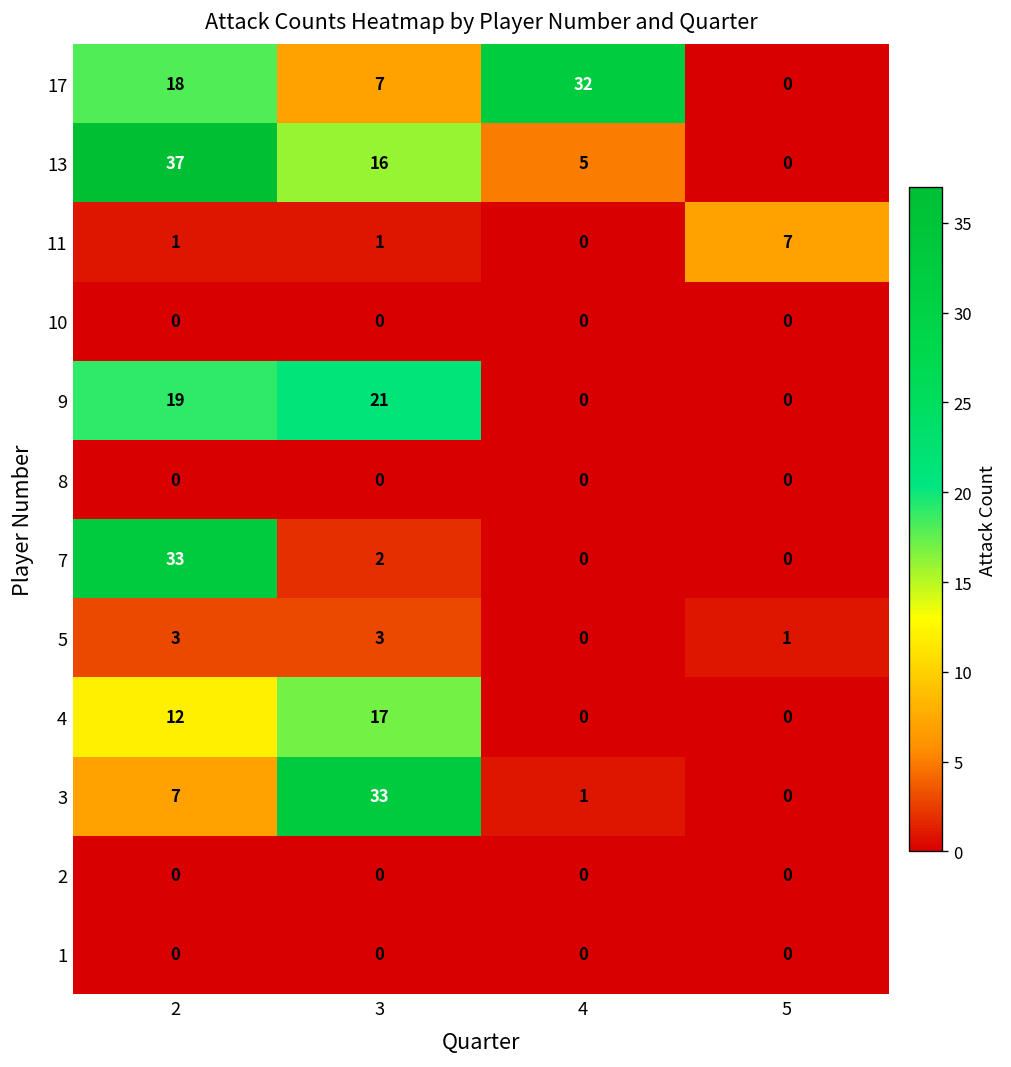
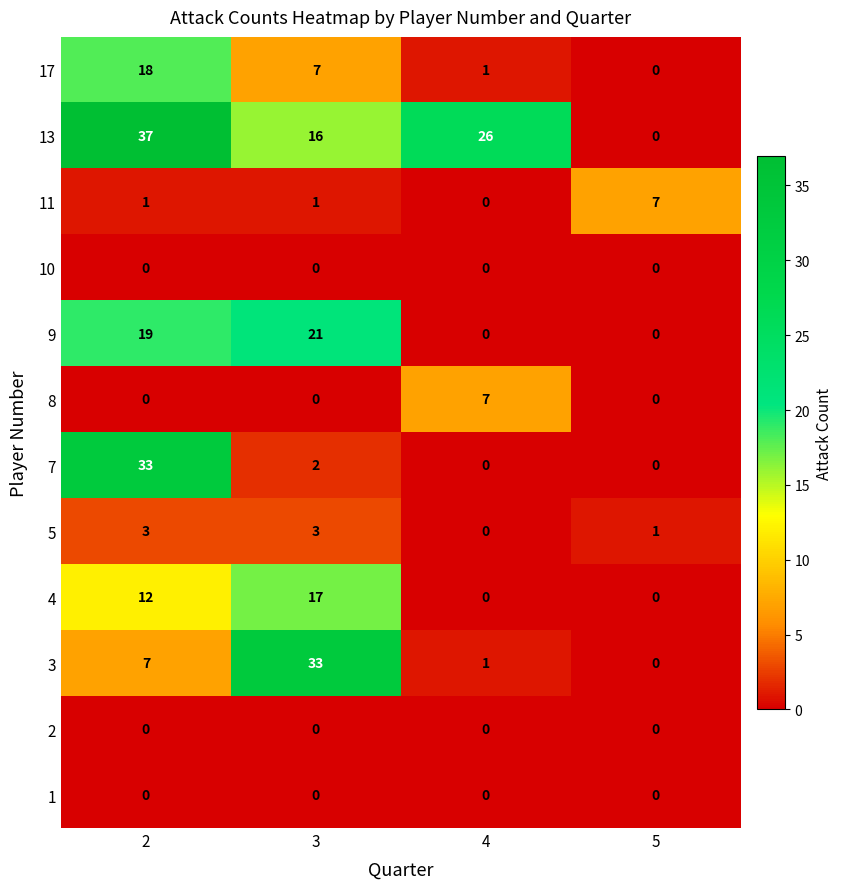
  {
    "17": {
      "2": 18,
      "3": 7,
-     "4": 32,
+     "4": 1,
      "5": 0
    },
    "13": {
      "2": 37,
      "3": 16,
-     "4": 5,
+     "4": 26,
      "5": 0
    },
    "11": {
      "2": 1,
      "3": 1,
      "4": 0,
      "5": 7
    },
    "10": {
      "2": 0,
      "3": 0,
      "4": 0,
      "5": 0
    },
    "9": {
      "2": 19,
      "3": 21,
      "4": 0,
      "5": 0
    },
    "8": {
      "2": 0,
      "3": 0,
-     "4": 0,
+     "4": 7,
      "5": 0
    },
    "7": {
      "2": 33,
      "3": 2,
      "4": 0,
      "5": 0
    },
    "5": {
      "2": 3,
      "3": 3,
      "4": 0,
      "5": 1
    },
    "4": {
      "2": 12,
      "3": 17,
      "4": 0,
      "5": 0
    },
    "3": {
      "2": 7,
      "3": 33,
      "4": 1,
      "5": 0
    },
    "2": {
      "2": 0,
      "3": 0,
      "4": 0,
      "5": 0
    },
    "1": {
      "2": 0,
      "3": 0,
      "4": 0,
      "5": 0
    }
  }
